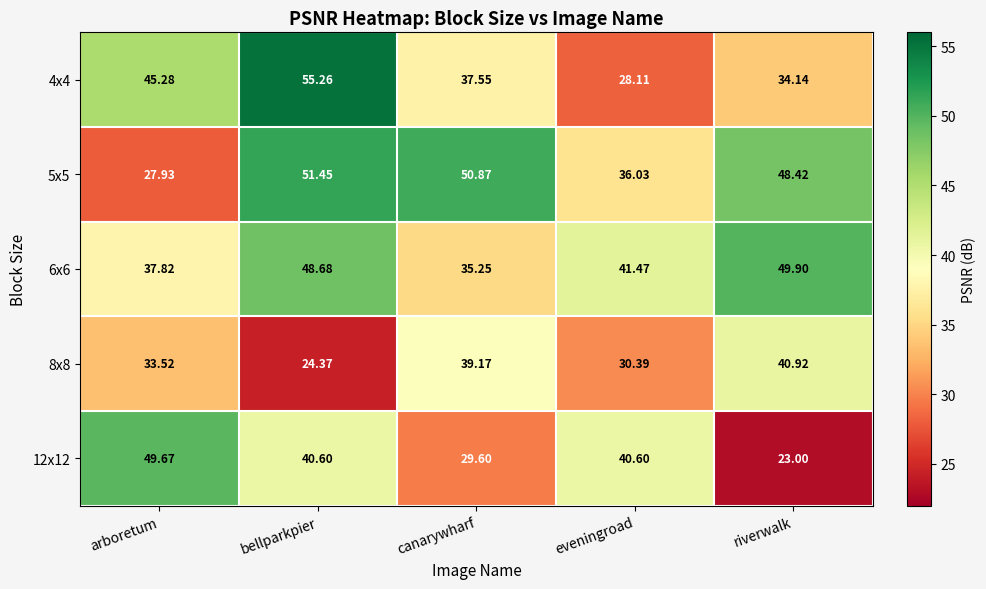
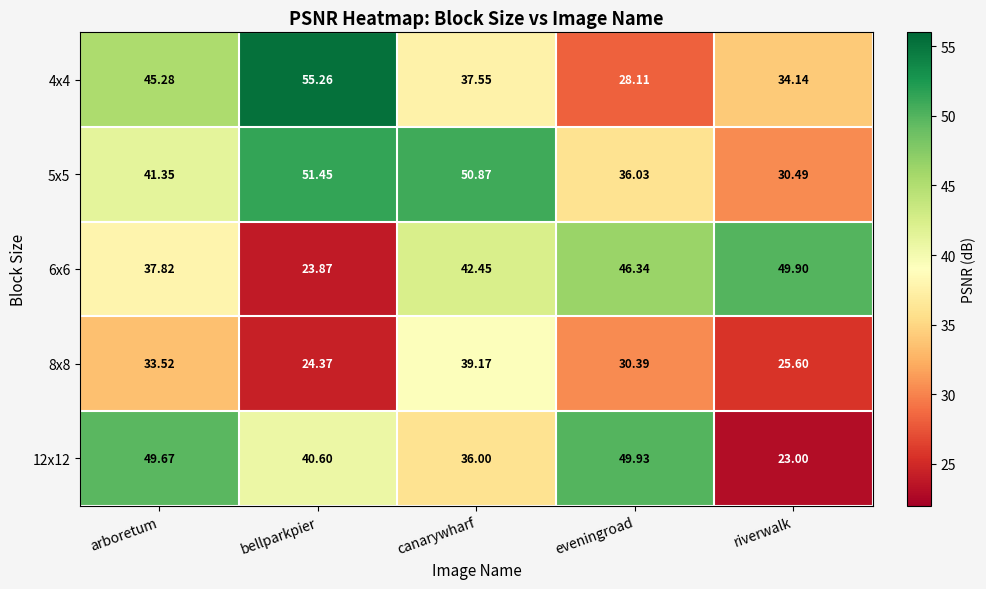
  {
    "4x4": {
      "arboretum": 45.28,
      "bellparkpier": 55.26,
      "canarywharf": 37.55,
      "eveningroad": 28.11,
      "riverwalk": 34.14
    },
    "5x5": {
-     "arboretum": 27.93,
+     "arboretum": 41.35,
      "bellparkpier": 51.45,
      "canarywharf": 50.87,
      "eveningroad": 36.03,
-     "riverwalk": 48.42
+     "riverwalk": 30.49
    },
    "6x6": {
      "arboretum": 37.82,
-     "bellparkpier": 48.68,
-     "canarywharf": 35.25,
-     "eveningroad": 41.47,
+     "bellparkpier": 23.87,
+     "canarywharf": 42.45,
+     "eveningroad": 46.34,
      "riverwalk": 49.90
    },
    "8x8": {
      "arboretum": 33.52,
      "bellparkpier": 24.37,
      "canarywharf": 39.17,
      "eveningroad": 30.39,
-     "riverwalk": 40.92
+     "riverwalk": 25.60
    },
    "12x12": {
      "arboretum": 49.67,
      "bellparkpier": 40.60,
-     "canarywharf": 29.60,
-     "eveningroad": 40.60,
+     "canarywharf": 36.00,
+     "eveningroad": 49.93,
      "riverwalk": 23.00
    }
  }
